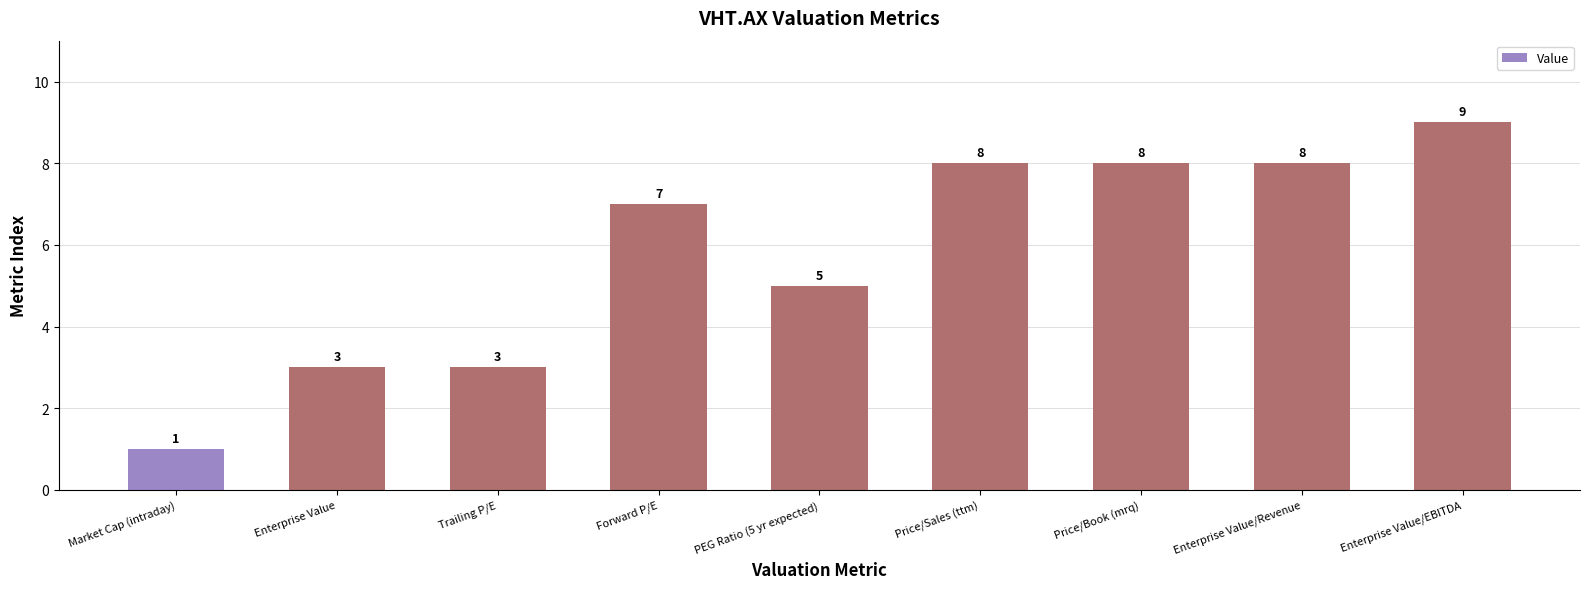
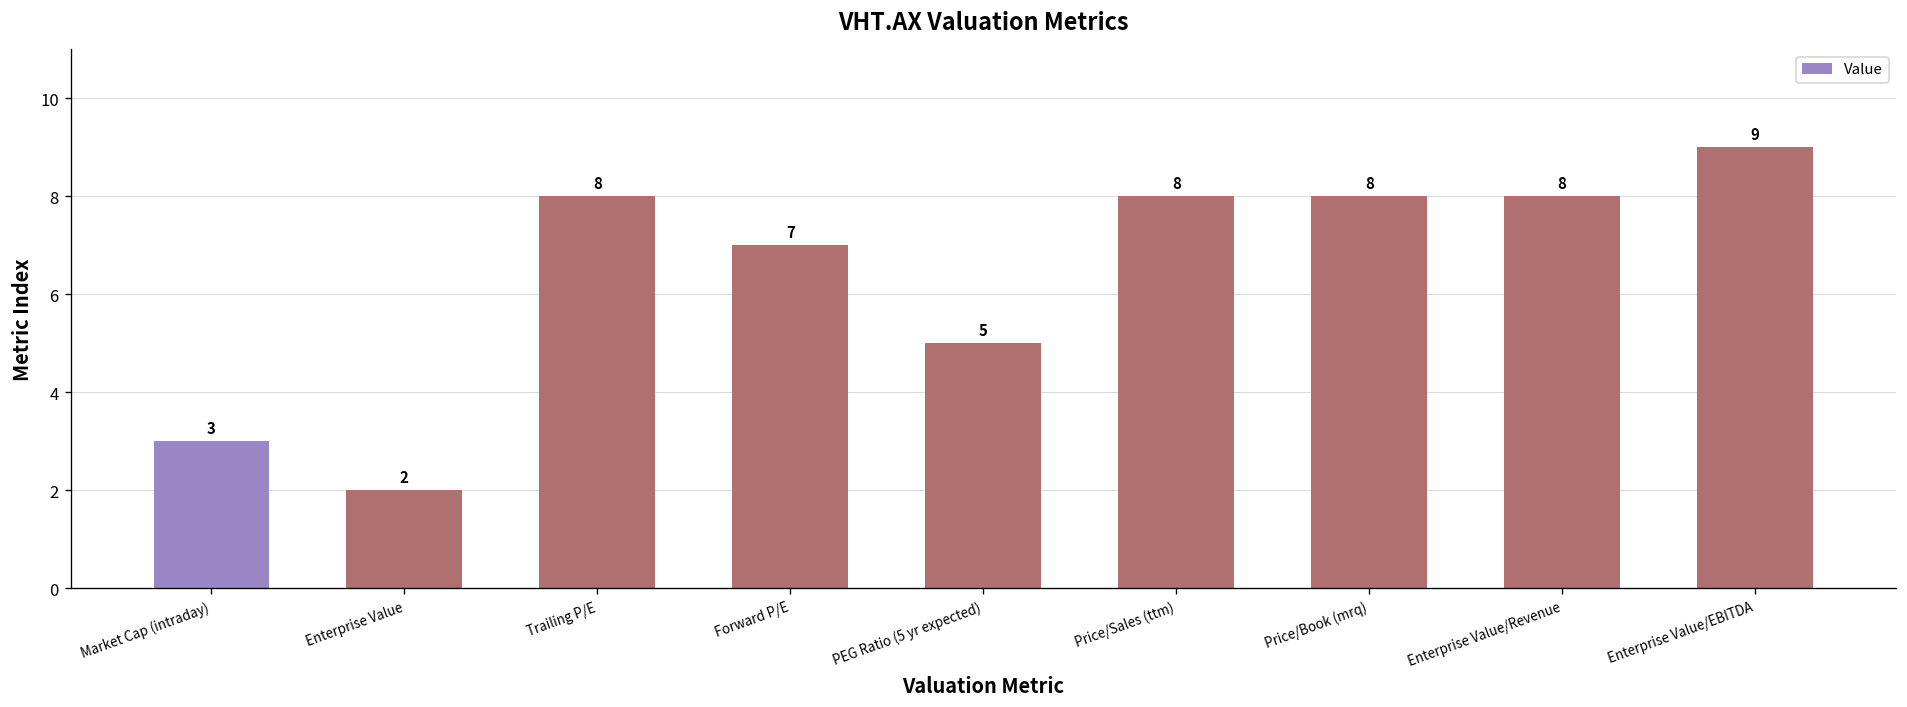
  {
-   "Market Cap (intraday)": 1,
-   "Enterprise Value": 3,
-   "Trailing P/E": 3,
+   "Market Cap (intraday)": 3,
+   "Enterprise Value": 2,
+   "Trailing P/E": 8,
    "Forward P/E": 7,
    "PEG Ratio (5 yr expected)": 5,
    "Price/Sales (ttm)": 8,
    "Price/Book (mrq)": 8,
    "Enterprise Value/Revenue": 8,
    "Enterprise Value/EBITDA": 9
  }
